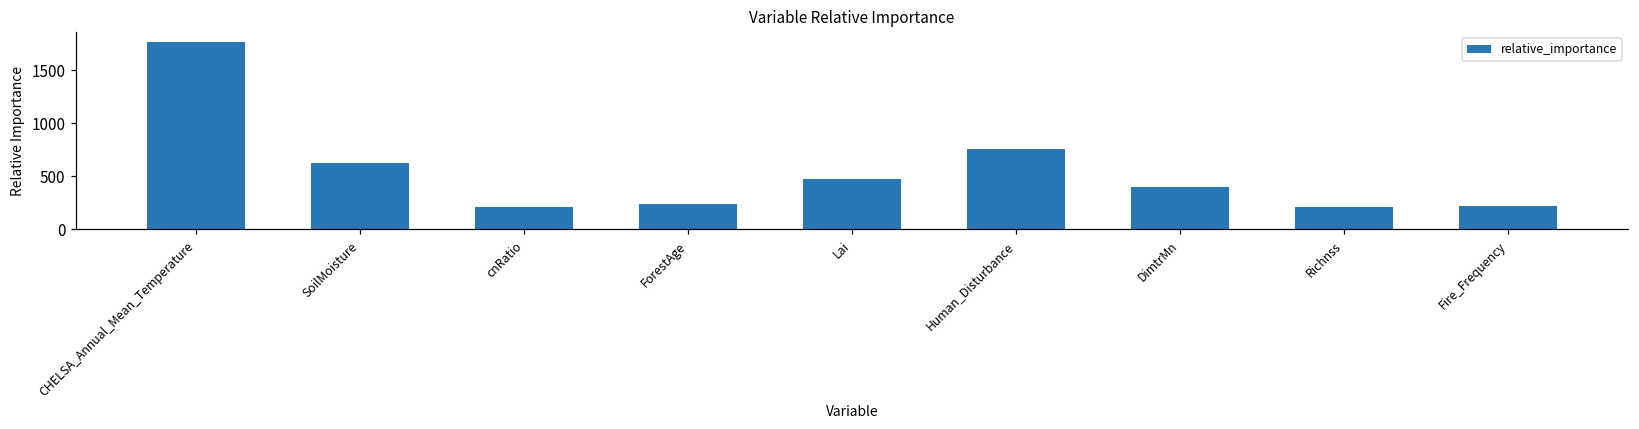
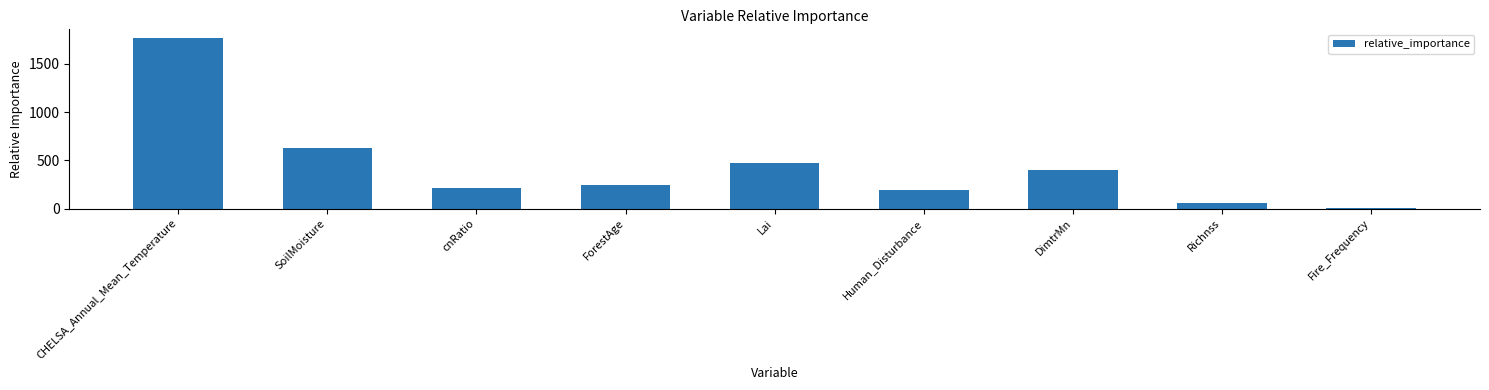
  {
    "CHELSA_Annual_Mean_Temperature": 1800,
    "SoilMoisture": 600,
    "cnRatio": 200,
    "ForestAge": 200,
    "Lai": 500,
-   "Human_Disturbance": 800,
+   "Human_Disturbance": 200,
    "DimtrMn": 400,
-   "Richnss": 200,
-   "Fire_Frequency": 200
+   "Richnss": 100,
+   "Fire_Frequency": 0
  }
